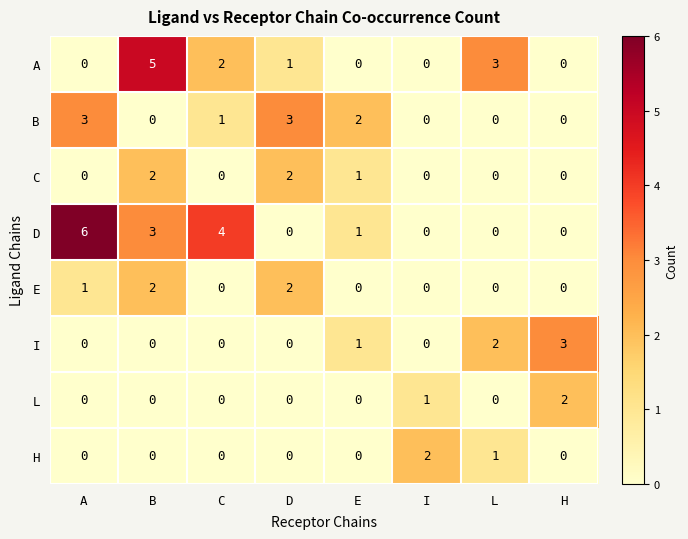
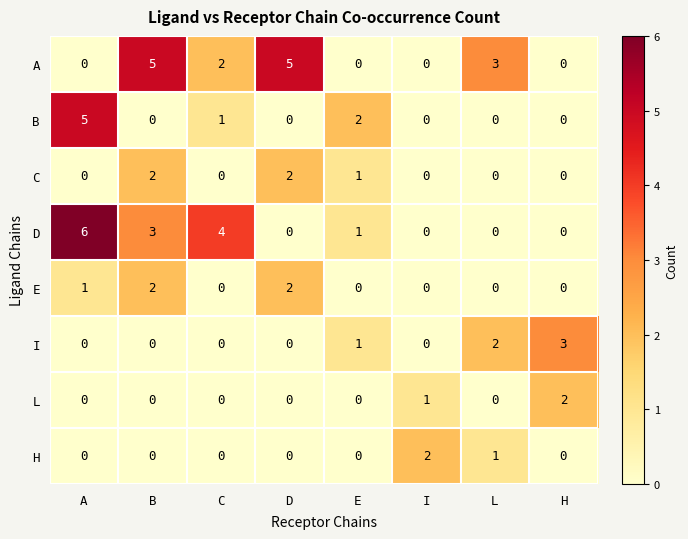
  {
    "A": {
      "A": 0,
      "B": 5,
      "C": 2,
-     "D": 1,
+     "D": 5,
      "E": 0,
      "I": 0,
      "L": 3,
      "H": 0
    },
    "B": {
-     "A": 3,
+     "A": 5,
      "B": 0,
      "C": 1,
-     "D": 3,
+     "D": 0,
      "E": 2,
      "I": 0,
      "L": 0,
      "H": 0
    },
    "C": {
      "A": 0,
      "B": 2,
      "C": 0,
      "D": 2,
      "E": 1,
      "I": 0,
      "L": 0,
      "H": 0
    },
    "D": {
      "A": 6,
      "B": 3,
      "C": 4,
      "D": 0,
      "E": 1,
      "I": 0,
      "L": 0,
      "H": 0
    },
    "E": {
      "A": 1,
      "B": 2,
      "C": 0,
      "D": 2,
      "E": 0,
      "I": 0,
      "L": 0,
      "H": 0
    },
    "I": {
      "A": 0,
      "B": 0,
      "C": 0,
      "D": 0,
      "E": 1,
      "I": 0,
      "L": 2,
      "H": 3
    },
    "L": {
      "A": 0,
      "B": 0,
      "C": 0,
      "D": 0,
      "E": 0,
      "I": 1,
      "L": 0,
      "H": 2
    },
    "H": {
      "A": 0,
      "B": 0,
      "C": 0,
      "D": 0,
      "E": 0,
      "I": 2,
      "L": 1,
      "H": 0
    }
  }
